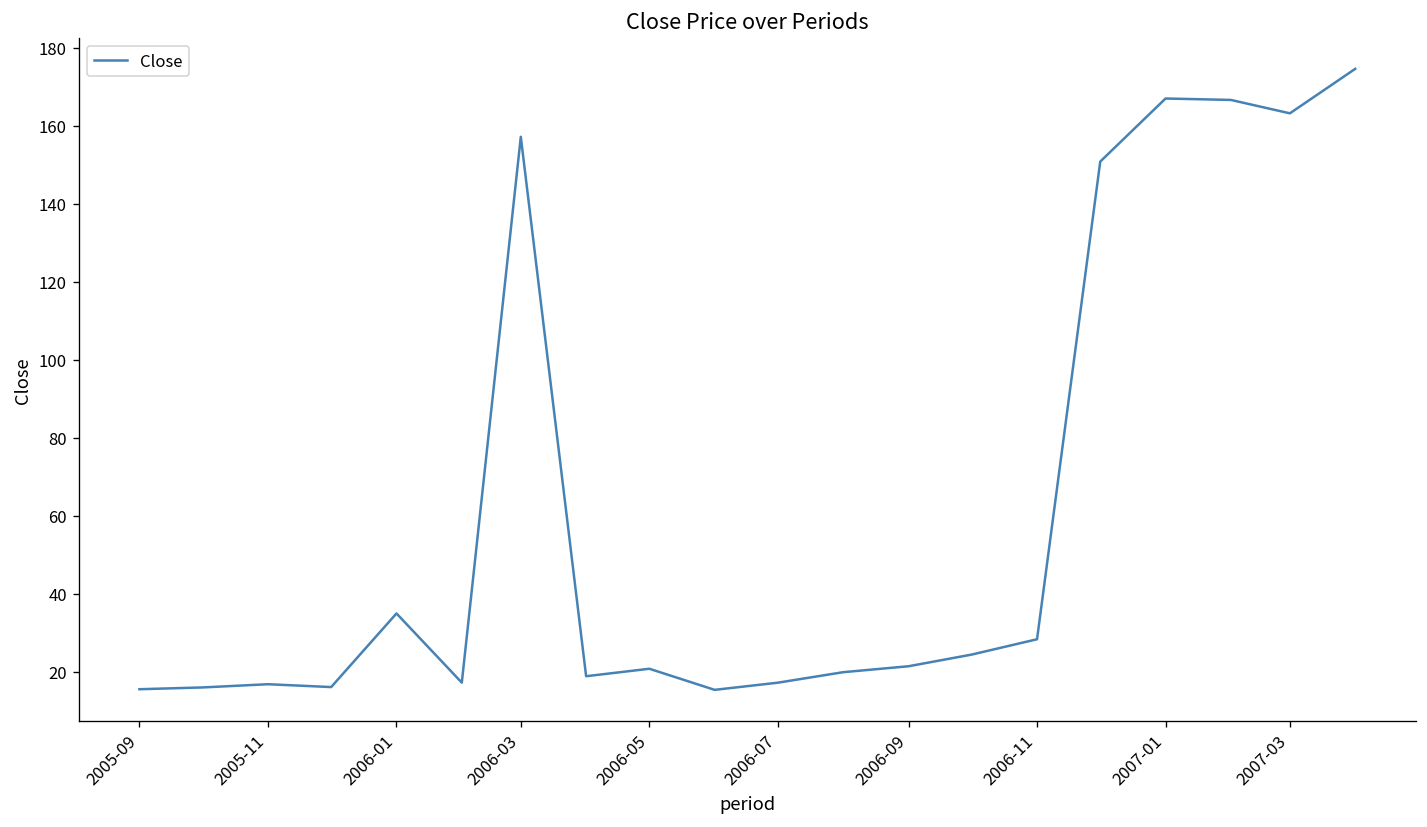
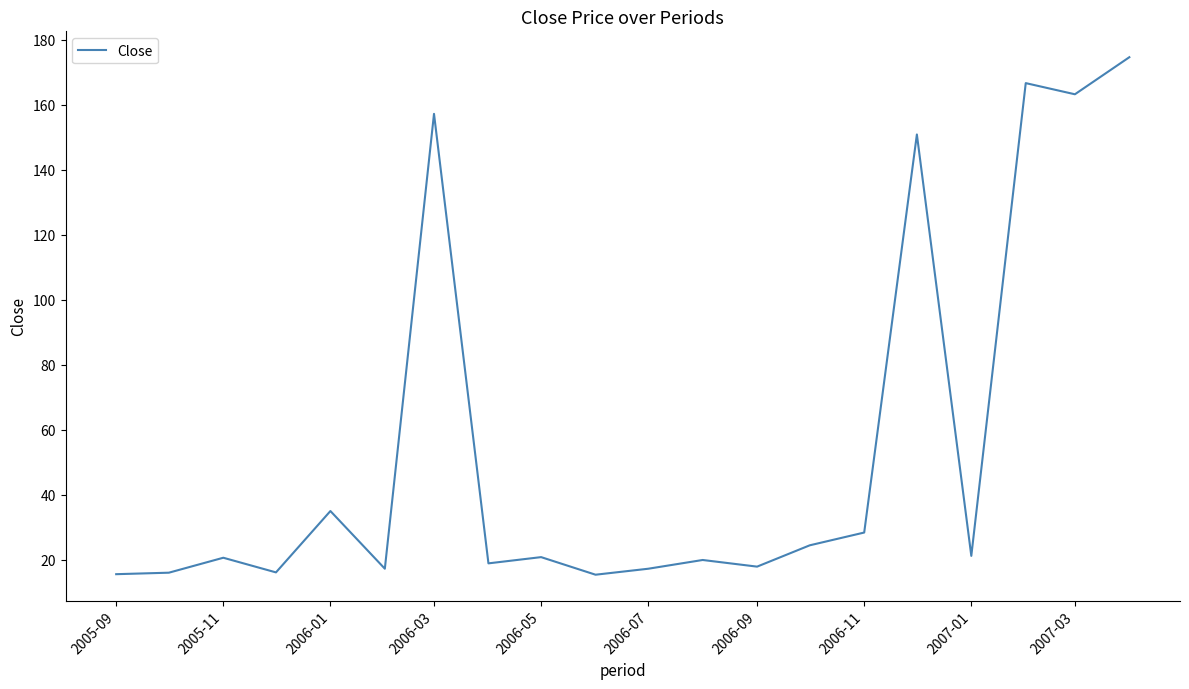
  {
    "2005-09": 16,
-   "2005-11": 17,
+   "2005-11": 21,
    "2006-01": 35,
    "2006-03": 157,
    "2006-05": 21,
    "2006-07": 17,
-   "2006-09": 21,
+   "2006-09": 18,
    "2006-11": 28,
-   "2007-01": 167,
+   "2007-01": 21,
    "2007-03": 163
  }
